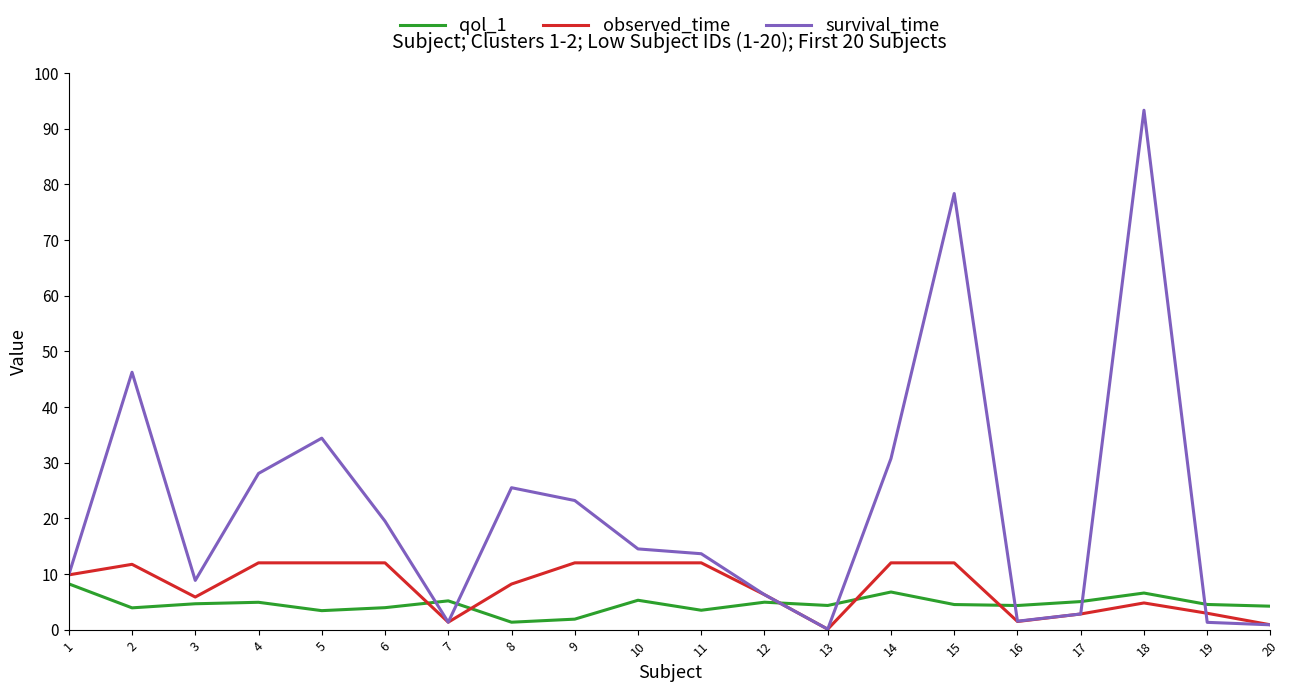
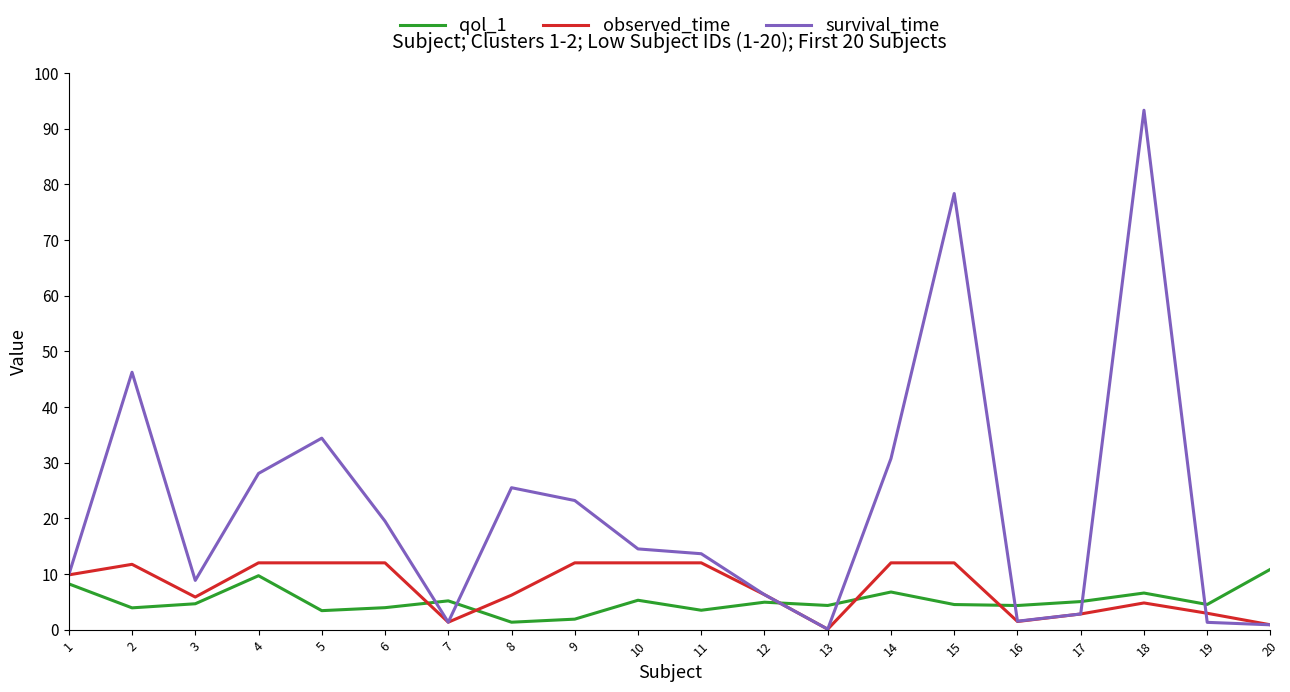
  {
    "qol_1": {
      "1": 8,
      "2": 4,
      "3": 5,
-     "4": 5,
+     "4": 10,
      "5": 3,
      "6": 4,
      "7": 5,
      "8": 1,
      "9": 2,
      "10": 5,
      "11": 3,
      "12": 5,
      "13": 4,
      "14": 7,
      "15": 5,
      "16": 4,
      "17": 5,
      "18": 7,
      "19": 5,
-     "20": 4
+     "20": 11
    },
    "observed_time": {
      "2": 12,
      "3": 6,
      "4": 12,
      "5": 12,
      "6": 12,
-     "8": 8,
+     "8": 6,
      "9": 12,
      "10": 12,
      "11": 12,
      "14": 12,
      "15": 12,
      "18": 5,
      "19": 3
    },
    "survival_time": {
      "2": 46,
      "3": 9,
      "4": 28,
      "5": 34,
      "6": 19,
      "8": 25,
      "9": 23,
      "10": 15,
      "11": 14,
      "14": 31,
      "15": 78,
      "18": 93,
      "19": 1
    }
  }
